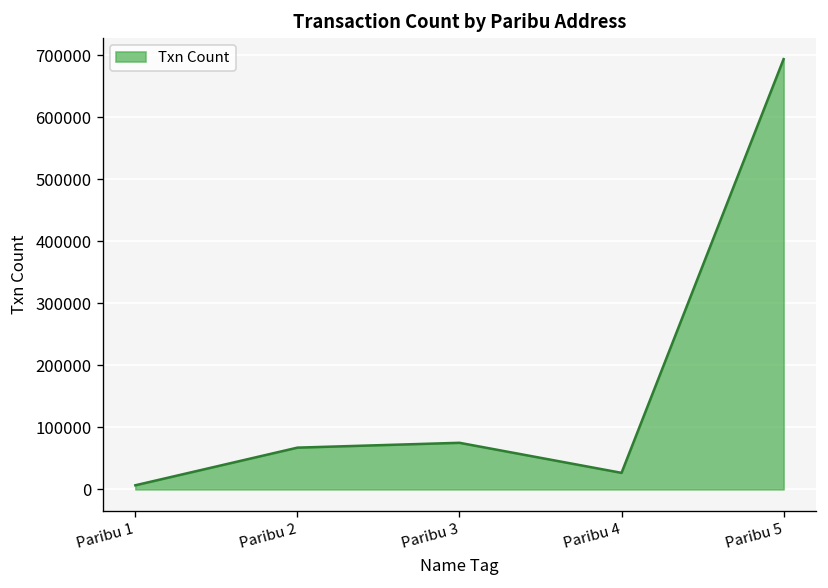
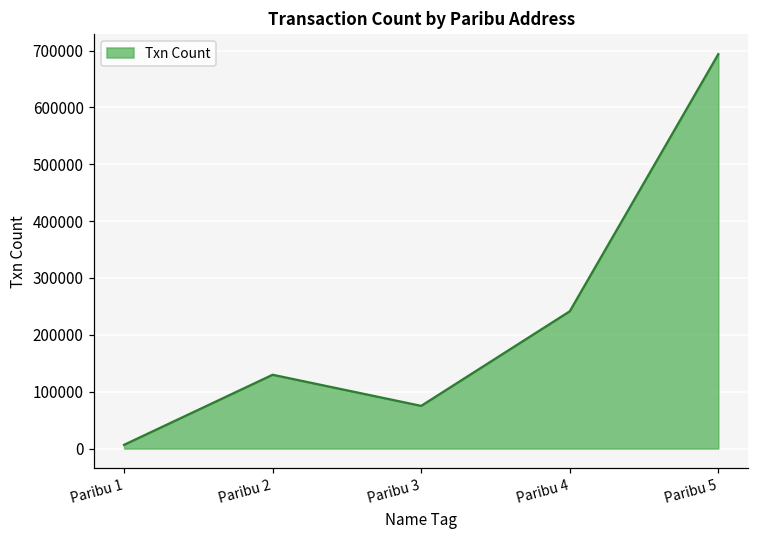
  {
    "Paribu 1": 10000,
-   "Paribu 2": 70000,
+   "Paribu 2": 130000,
    "Paribu 3": 80000,
-   "Paribu 4": 30000,
+   "Paribu 4": 240000,
    "Paribu 5": 690000
  }
